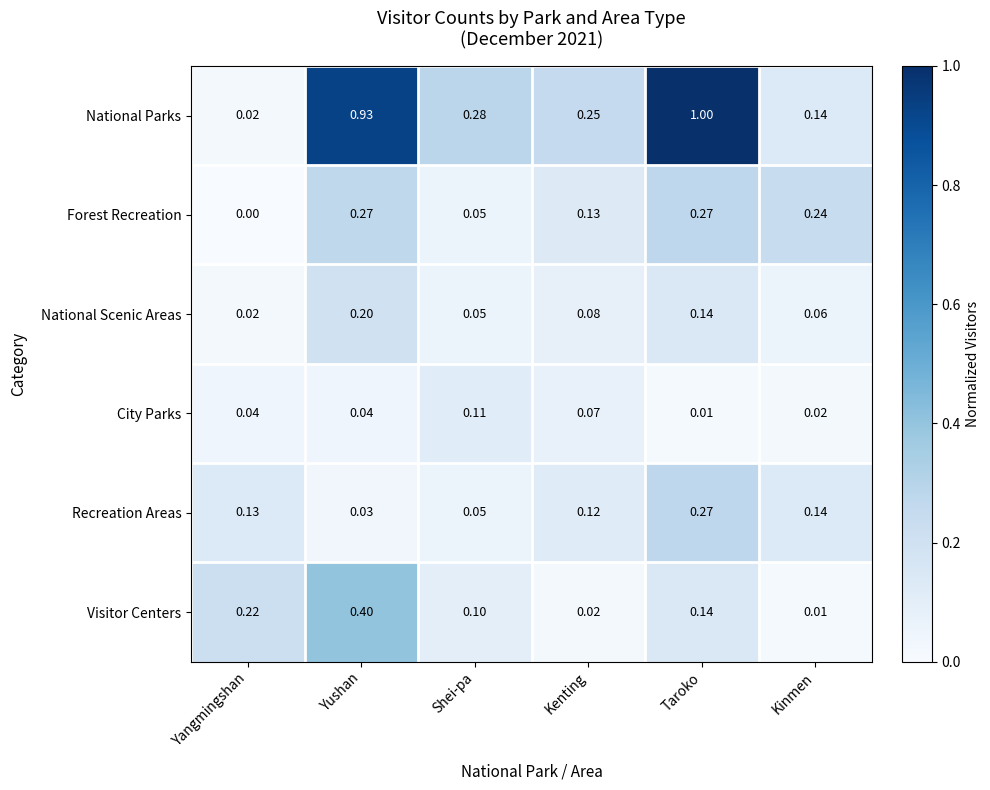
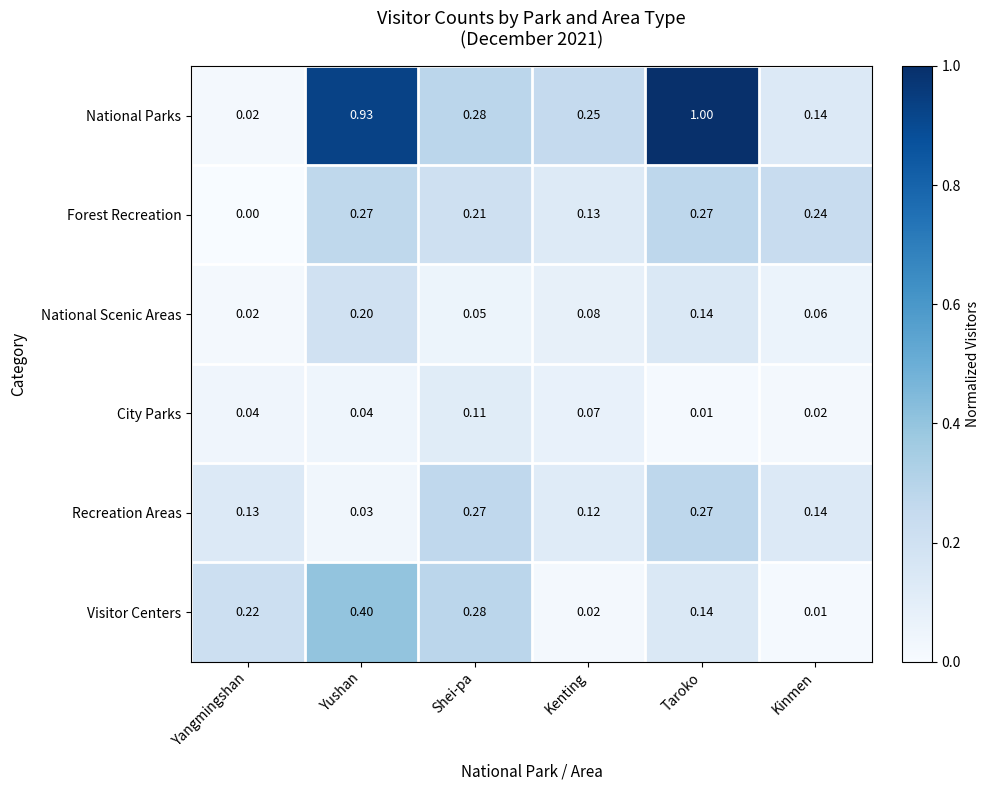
  {
    "National Parks": {
      "Yangmingshan": 0.02,
      "Yushan": 0.93,
      "Shei-pa": 0.28,
      "Kenting": 0.25,
      "Taroko": 1.00,
      "Kinmen": 0.14
    },
    "Forest Recreation": {
      "Yangmingshan": 0.00,
      "Yushan": 0.27,
-     "Shei-pa": 0.05,
+     "Shei-pa": 0.21,
      "Kenting": 0.13,
      "Taroko": 0.27,
      "Kinmen": 0.24
    },
    "National Scenic Areas": {
      "Yangmingshan": 0.02,
      "Yushan": 0.20,
      "Shei-pa": 0.05,
      "Kenting": 0.08,
      "Taroko": 0.14,
      "Kinmen": 0.06
    },
    "City Parks": {
      "Yangmingshan": 0.04,
      "Yushan": 0.04,
      "Shei-pa": 0.11,
      "Kenting": 0.07,
      "Taroko": 0.01,
      "Kinmen": 0.02
    },
    "Recreation Areas": {
      "Yangmingshan": 0.13,
      "Yushan": 0.03,
-     "Shei-pa": 0.05,
+     "Shei-pa": 0.27,
      "Kenting": 0.12,
      "Taroko": 0.27,
      "Kinmen": 0.14
    },
    "Visitor Centers": {
      "Yangmingshan": 0.22,
      "Yushan": 0.40,
-     "Shei-pa": 0.10,
+     "Shei-pa": 0.28,
      "Kenting": 0.02,
      "Taroko": 0.14,
      "Kinmen": 0.01
    }
  }
